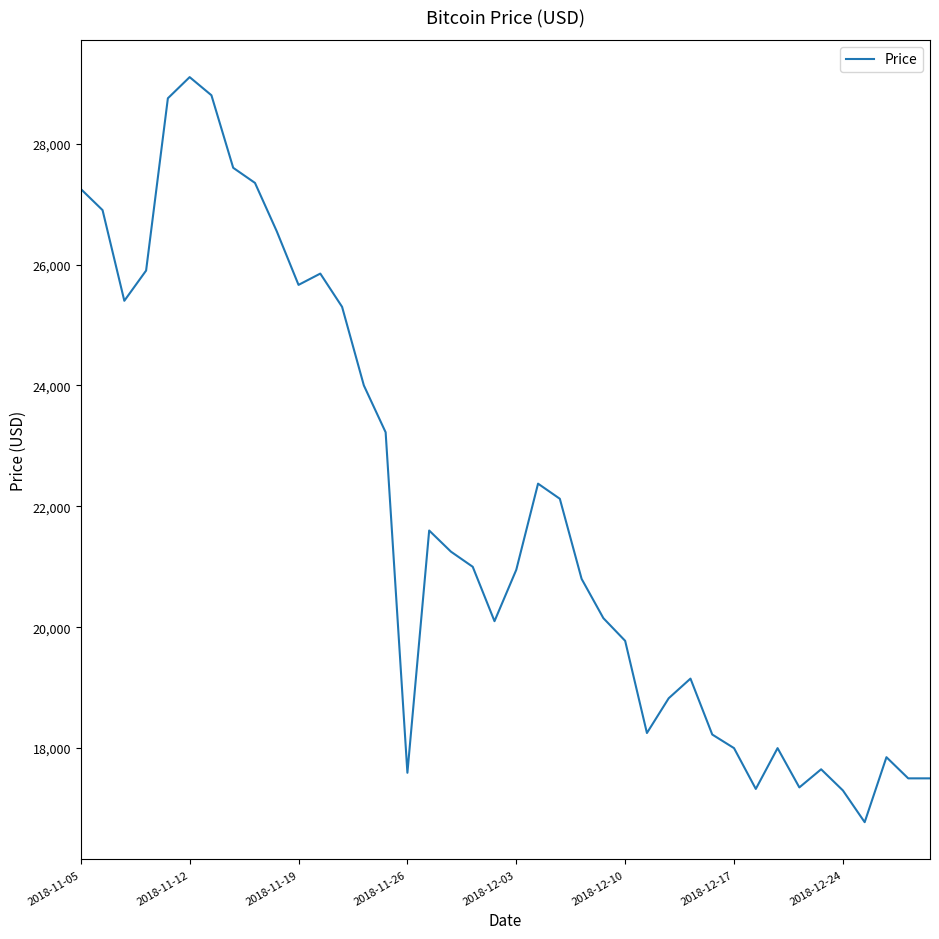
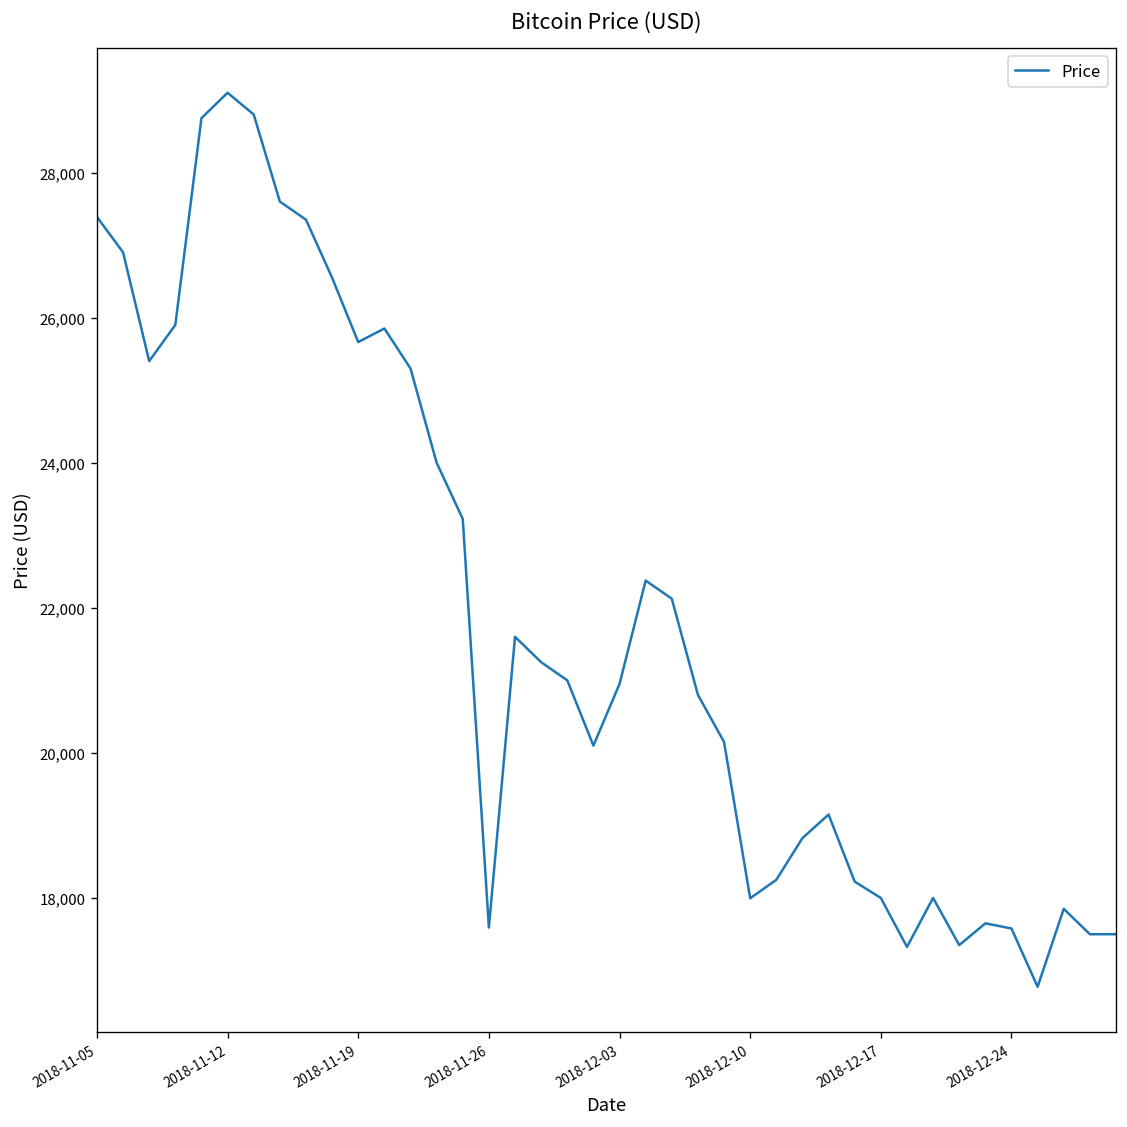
  {
-   "2018-11-05": "27,300",
+   "2018-11-05": "27,400",
    "2018-11-12": "29,100",
    "2018-11-19": "25,700",
    "2018-11-26": "17,600",
    "2018-12-03": "21,000",
-   "2018-12-10": "19,800",
+   "2018-12-10": "18,000",
    "2018-12-17": "18,000",
-   "2018-12-24": "17,300"
+   "2018-12-24": "17,600"
  }
